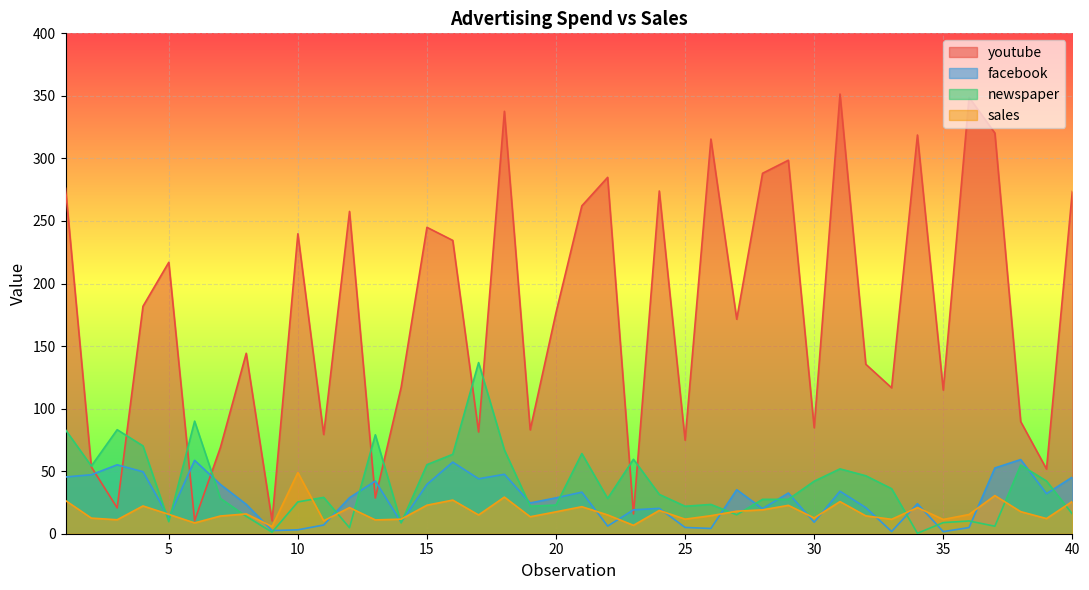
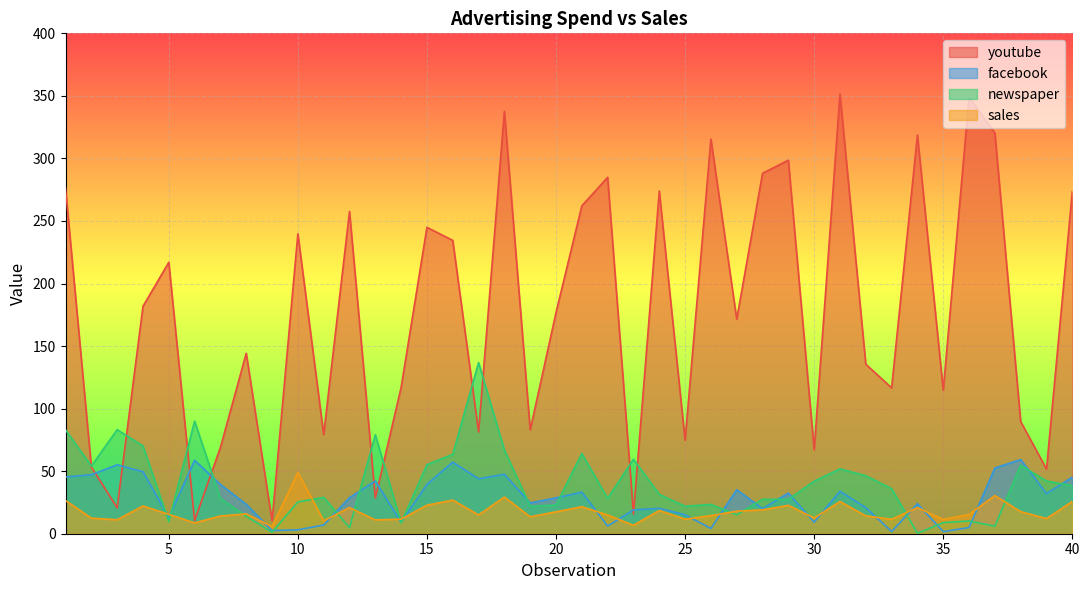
  {
    "youtube": {
      "5": 217,
      "10": 240,
      "15": 245,
      "20": 177,
      "25": 75,
-     "30": 85,
+     "30": 67,
      "35": 115,
      "40": 274
    },
    "facebook": {
      "5": 13,
      "10": 3,
      "15": 39,
      "20": 29,
-     "25": 5,
+     "25": 15,
      "30": 9,
      "35": 2,
      "40": 45
    },
    "newspaper": {
      "5": 10,
      "10": 25,
      "15": 55,
      "20": 23,
      "25": 22,
      "30": 42,
      "35": 9,
-     "40": 16
+     "40": 38
    },
    "sales": {
      "5": 15,
      "10": 49,
      "15": 23,
      "20": 18,
      "25": 12,
      "30": 13,
      "35": 11,
      "40": 26
    }
  }
